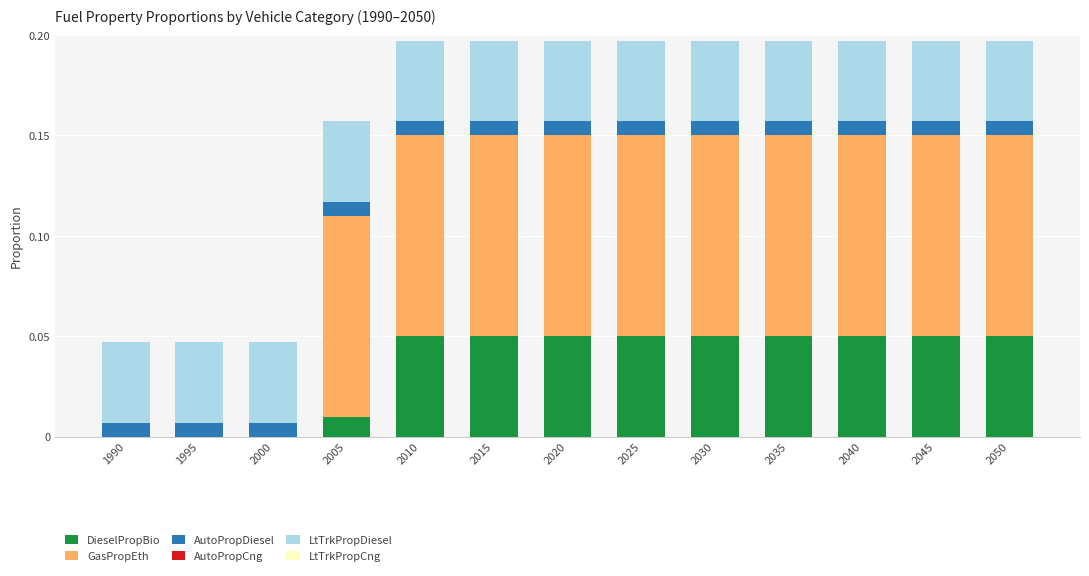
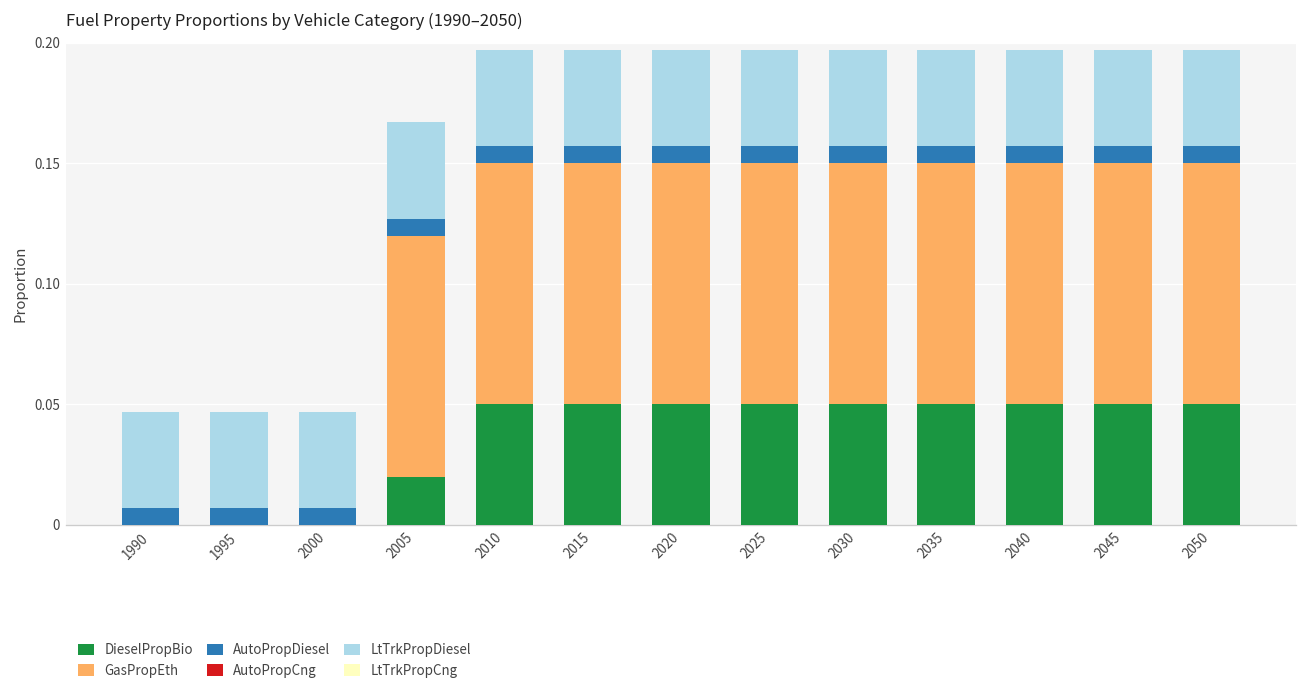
  {
    "DieselPropBio": {
      "1990": 0.00,
      "1995": 0.00,
      "2000": 0.00,
-     "2005": 0.01,
+     "2005": 0.02,
      "2010": 0.05,
      "2015": 0.05,
      "2020": 0.05,
      "2025": 0.05,
      "2030": 0.05,
      "2035": 0.05,
      "2040": 0.05,
      "2045": 0.05,
      "2050": 0.05
    },
    "GasPropEth": {
      "1990": 0.00,
      "1995": 0.00,
      "2000": 0.00,
      "2005": 0.10,
      "2010": 0.10,
      "2015": 0.10,
      "2020": 0.10,
      "2025": 0.10,
      "2030": 0.10,
      "2035": 0.10,
      "2040": 0.10,
      "2045": 0.10,
      "2050": 0.10
    }
  }
